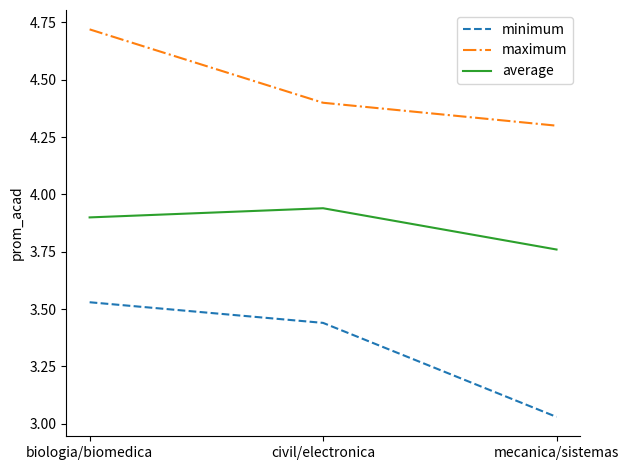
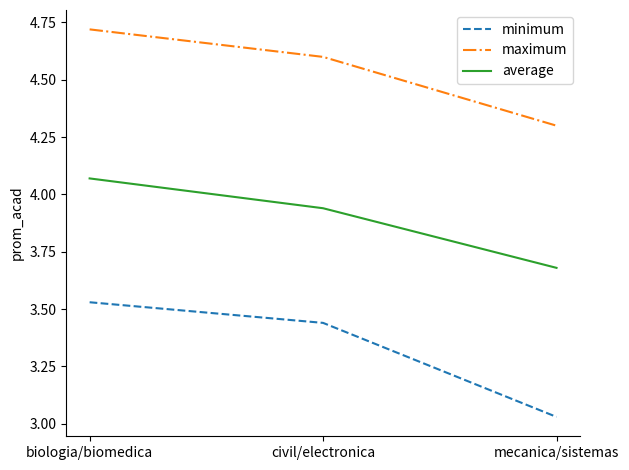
  {
    "minimum": {
      "biologia/biomedica": 3.53,
      "civil/electronica": 3.44,
      "mecanica/sistemas": 3.03
    },
    "maximum": {
      "biologia/biomedica": 4.72,
-     "civil/electronica": 4.4,
+     "civil/electronica": 4.6,
      "mecanica/sistemas": 4.3
    },
    "average": {
-     "biologia/biomedica": 3.90,
+     "biologia/biomedica": 4.07,
      "civil/electronica": 3.94,
-     "mecanica/sistemas": 3.76
+     "mecanica/sistemas": 3.68
    }
  }
